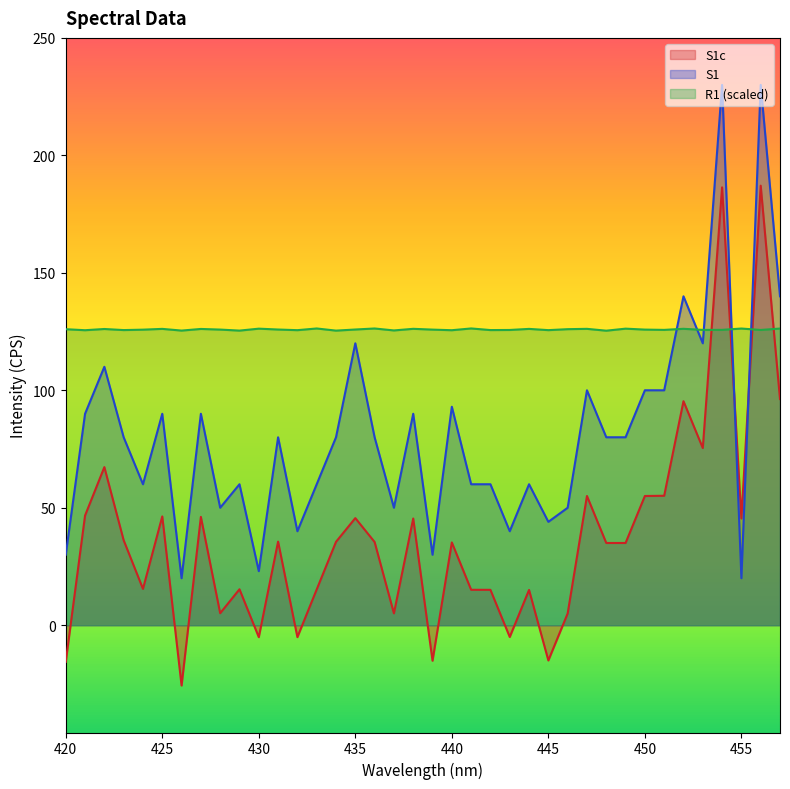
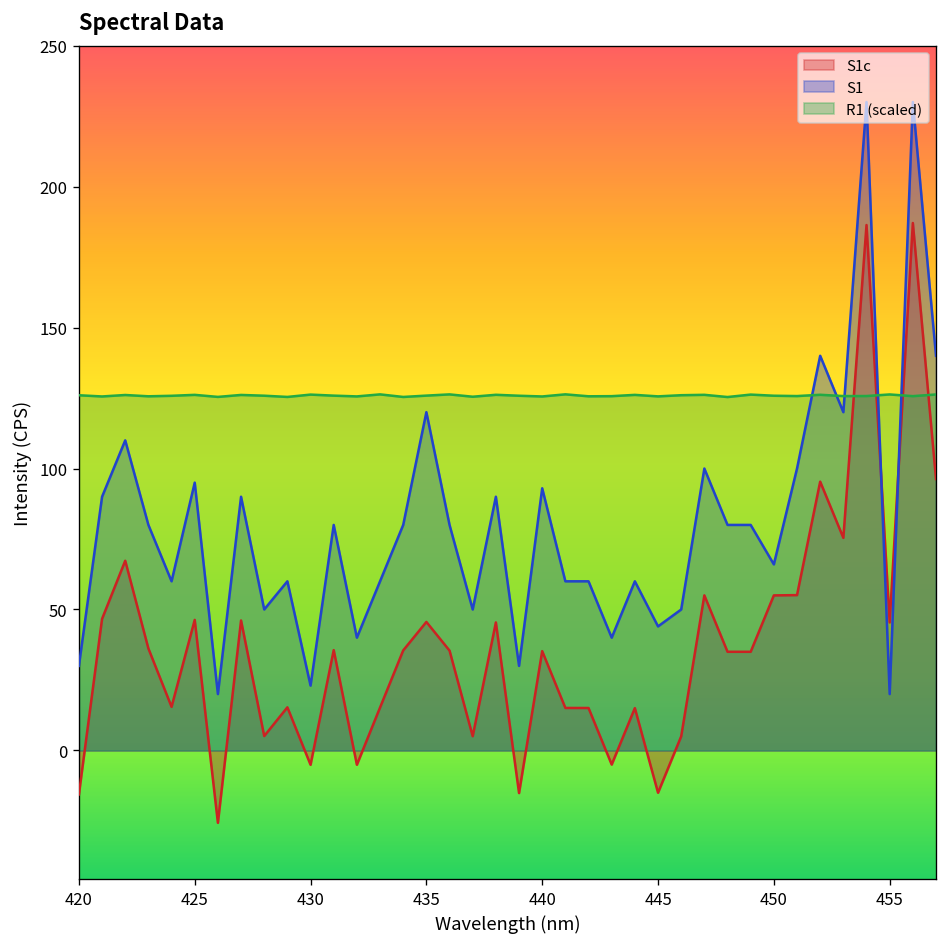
  {
    "S1": {
      "420": 30,
-     "425": 90,
+     "425": 95,
      "430": 23,
      "435": 120,
      "440": 93,
      "445": 44,
-     "450": 100,
+     "450": 66,
      "455": 20
    },
    "R1 (scaled)": {
      "420": 126,
      "425": 126,
      "430": 126,
      "435": 126,
      "440": 126,
      "445": 126,
      "450": 126,
      "455": 126
    }
  }
